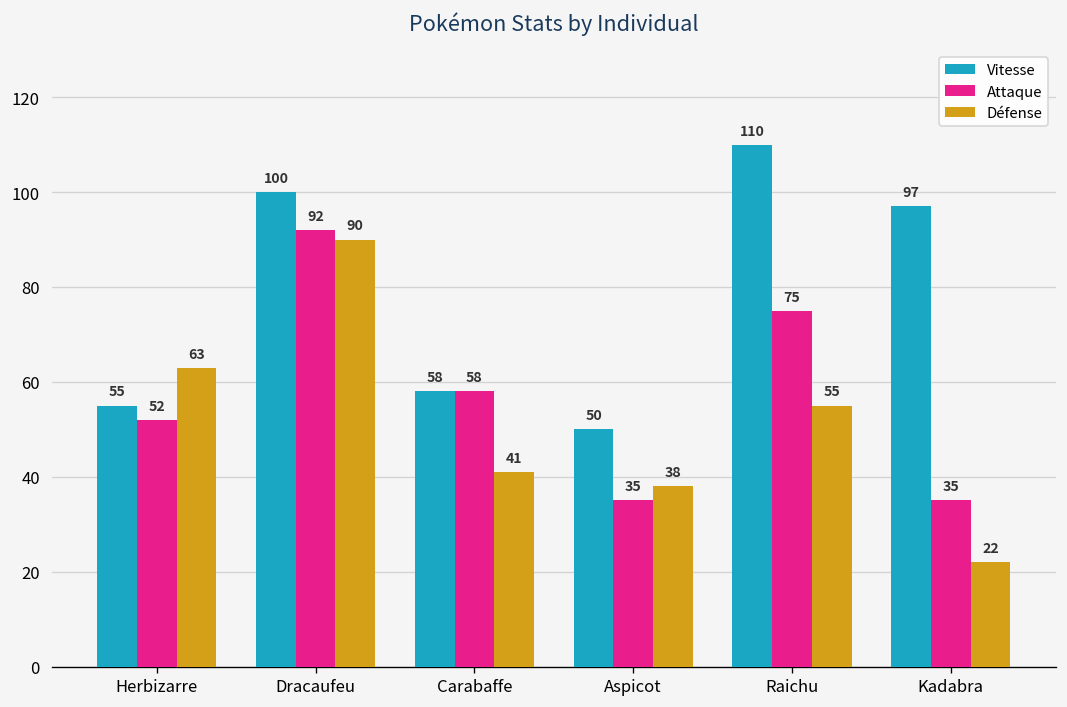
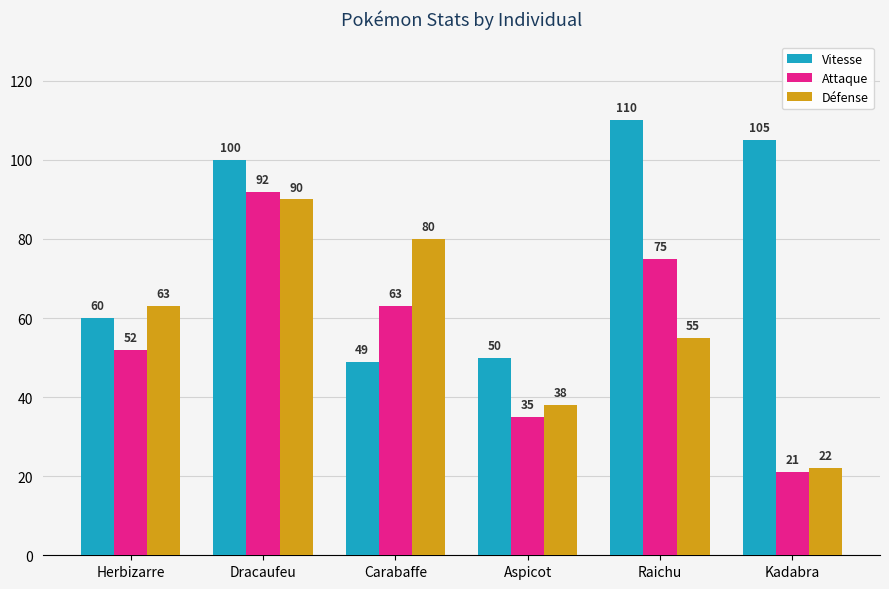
  {
    "Vitesse": {
-     "Herbizarre": 55,
+     "Herbizarre": 60,
      "Dracaufeu": 100,
-     "Carabaffe": 58,
+     "Carabaffe": 49,
      "Aspicot": 50,
      "Raichu": 110,
-     "Kadabra": 97
+     "Kadabra": 105
    },
    "Attaque": {
      "Herbizarre": 52,
      "Dracaufeu": 92,
-     "Carabaffe": 58,
+     "Carabaffe": 63,
      "Aspicot": 35,
      "Raichu": 75,
-     "Kadabra": 35
+     "Kadabra": 21
    },
    "Défense": {
      "Herbizarre": 63,
      "Dracaufeu": 90,
-     "Carabaffe": 41,
+     "Carabaffe": 80,
      "Aspicot": 38,
      "Raichu": 55,
      "Kadabra": 22
    }
  }
